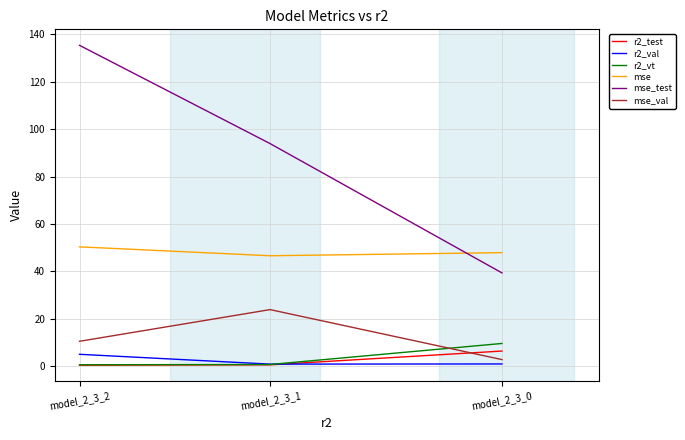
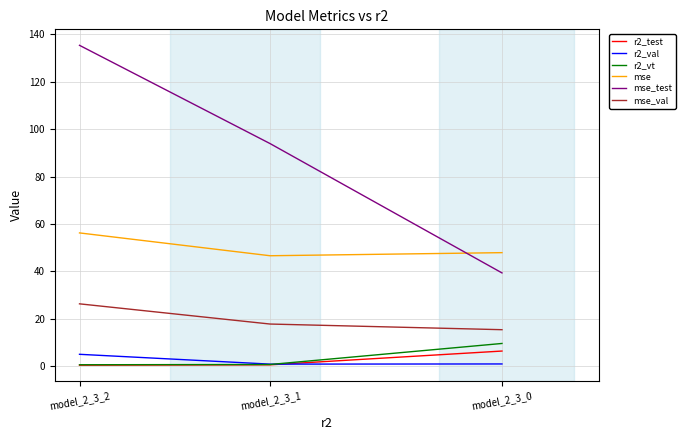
  {
    "r2_test": {
      "model_2_3_0": 6
    },
    "r2_val": {
      "model_2_3_2": 5,
      "model_2_3_0": 1
    },
    "r2_vt": {
      "model_2_3_0": 10
    },
    "mse": {
-     "model_2_3_2": 50,
+     "model_2_3_2": 56,
      "model_2_3_1": 47,
      "model_2_3_0": 48
    },
    "mse_test": {
      "model_2_3_2": 135,
      "model_2_3_1": 94,
      "model_2_3_0": 39
    },
    "mse_val": {
-     "model_2_3_2": 11,
-     "model_2_3_1": 24,
-     "model_2_3_0": 3
+     "model_2_3_2": 26,
+     "model_2_3_1": 18,
+     "model_2_3_0": 15
    }
  }
